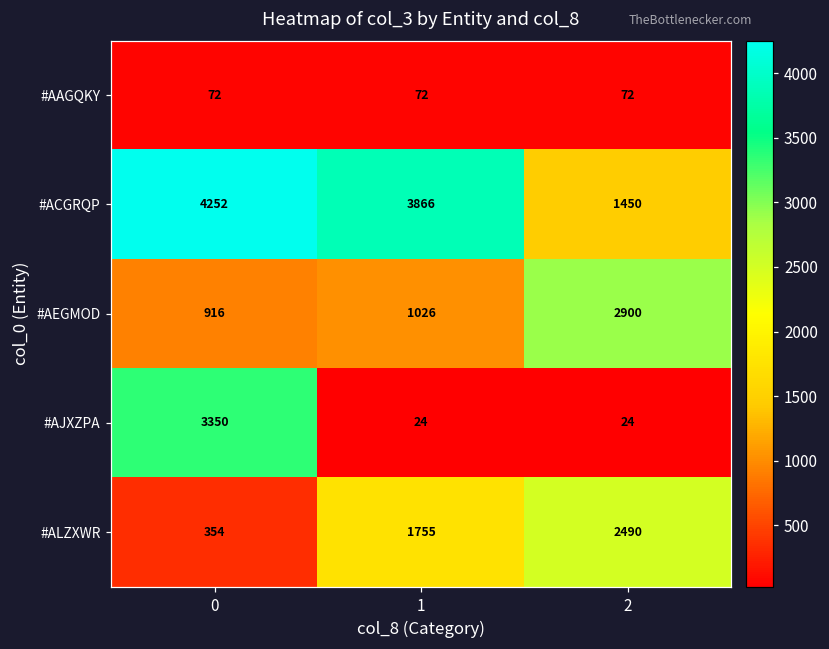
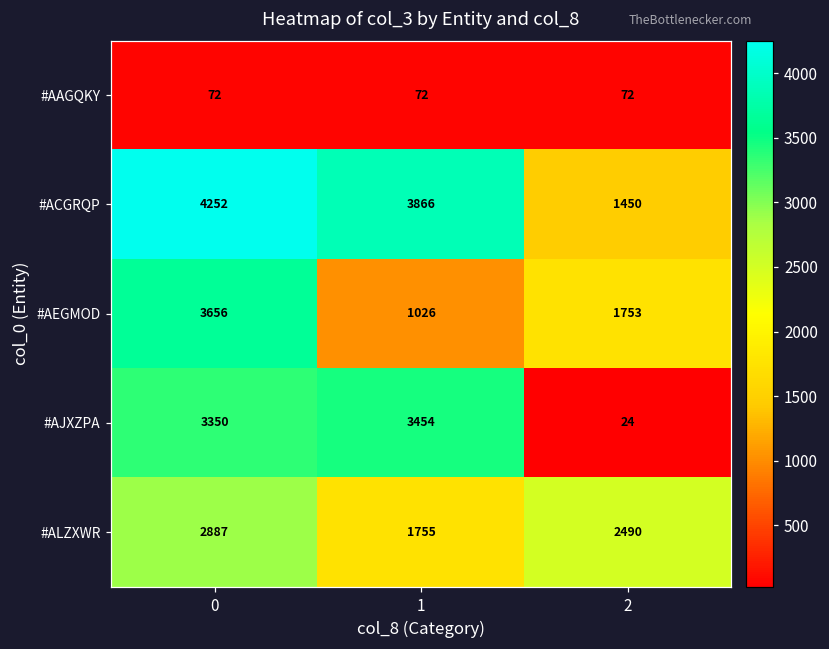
  {
    "#AAGQKY": {
      "0": 72,
      "1": 72,
      "2": 72
    },
    "#ACGRQP": {
      "0": 4252,
      "1": 3866,
      "2": 1450
    },
    "#AEGMOD": {
-     "0": 916,
+     "0": 3656,
      "1": 1026,
-     "2": 2900
+     "2": 1753
    },
    "#AJXZPA": {
      "0": 3350,
-     "1": 24,
+     "1": 3454,
      "2": 24
    },
    "#ALZXWR": {
-     "0": 354,
+     "0": 2887,
      "1": 1755,
      "2": 2490
    }
  }
